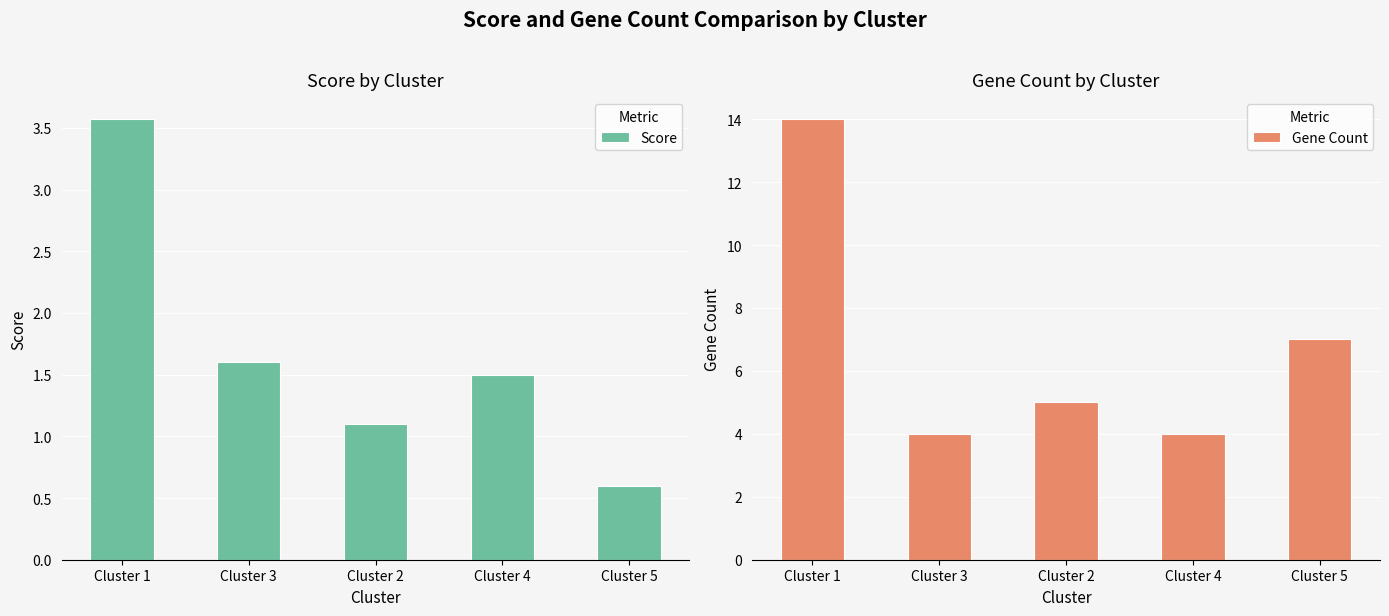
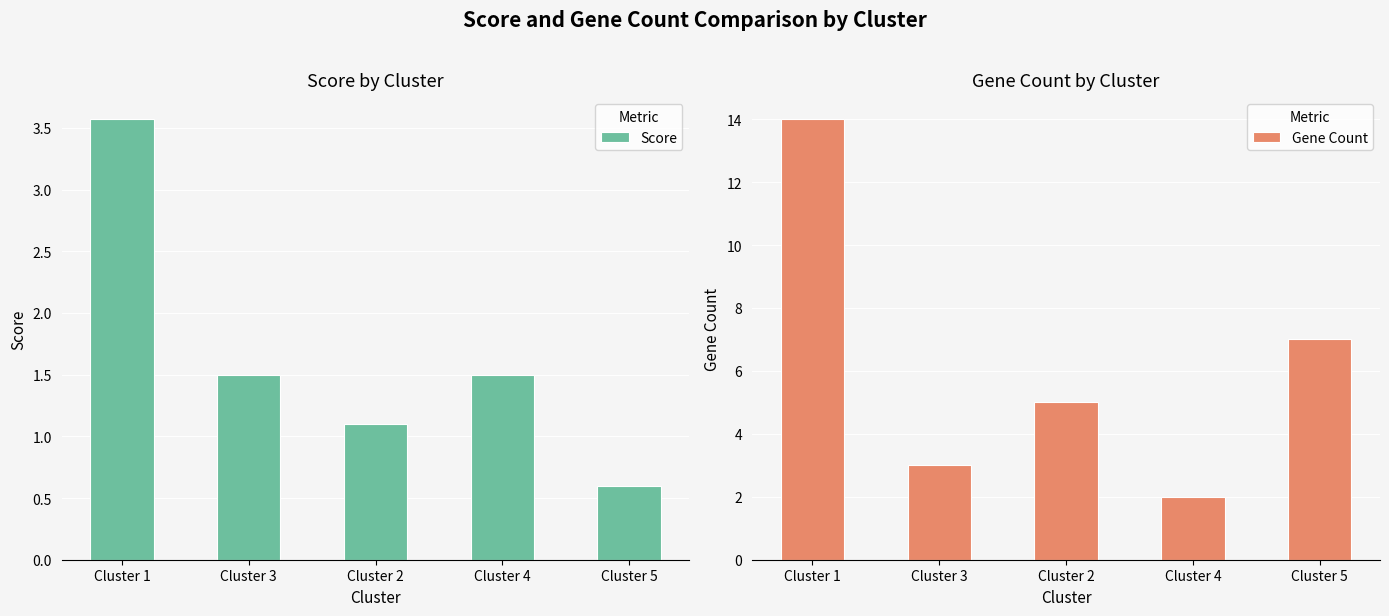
  {
    "Score by Cluster": {
      "Cluster 1": 3.57,
-     "Cluster 3": 1.6,
+     "Cluster 3": 1.5,
      "Cluster 2": 1.1,
      "Cluster 4": 1.5,
      "Cluster 5": 0.6
    },
    "Gene Count by Cluster": {
      "Cluster 1": 14,
-     "Cluster 3": 4,
+     "Cluster 3": 3,
      "Cluster 2": 5,
-     "Cluster 4": 4,
+     "Cluster 4": 2,
      "Cluster 5": 7
    }
  }
